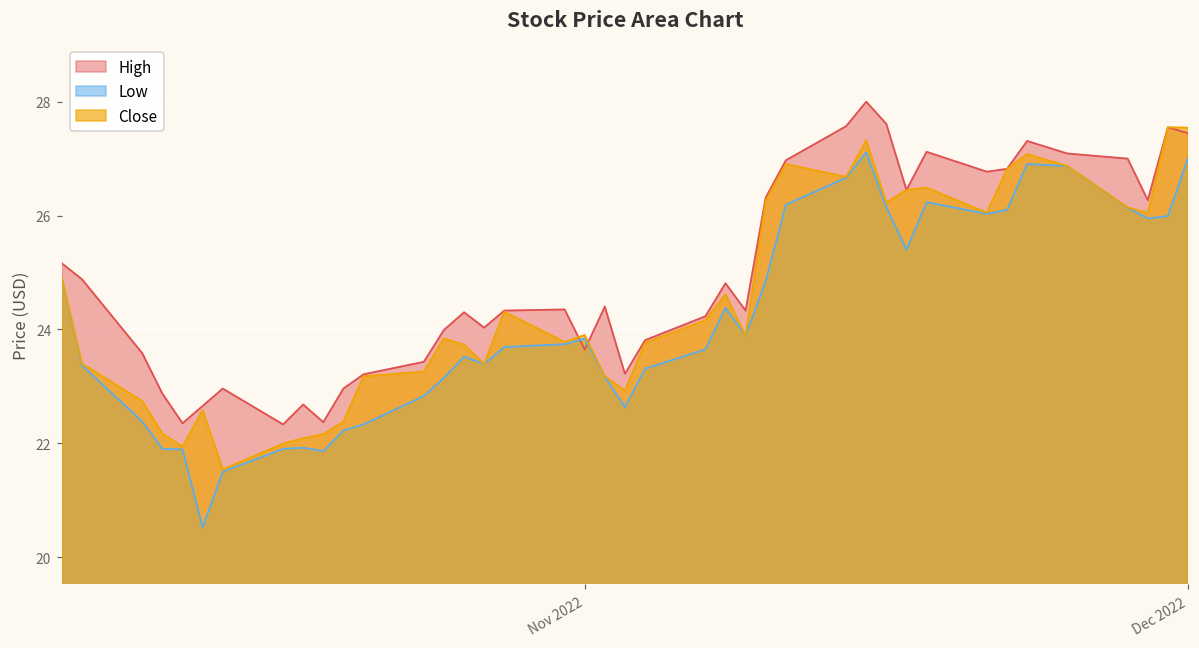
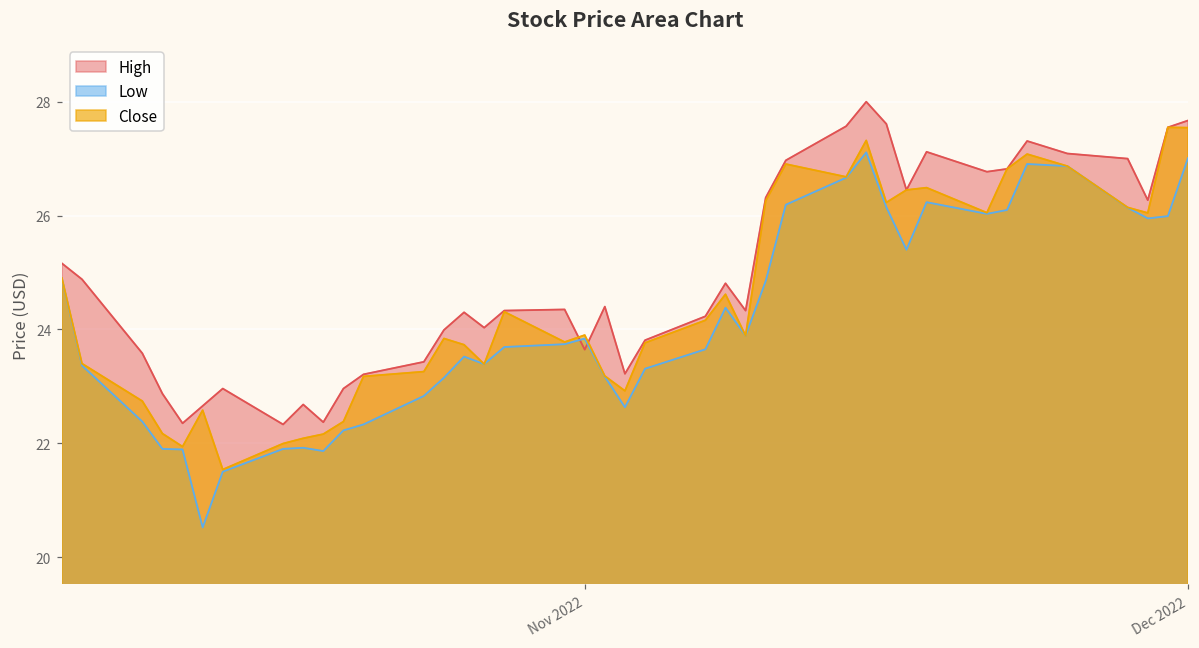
  {
    "High": {
      "Nov 2022": 23.6,
-     "Dec 2022": 27.4
+     "Dec 2022": 27.7
    },
    "Low": {
      "Nov 2022": 23.8,
      "Dec 2022": 27.0
    },
    "Close": {
      "Nov 2022": 23.9,
      "Dec 2022": 27.5
    }
  }
